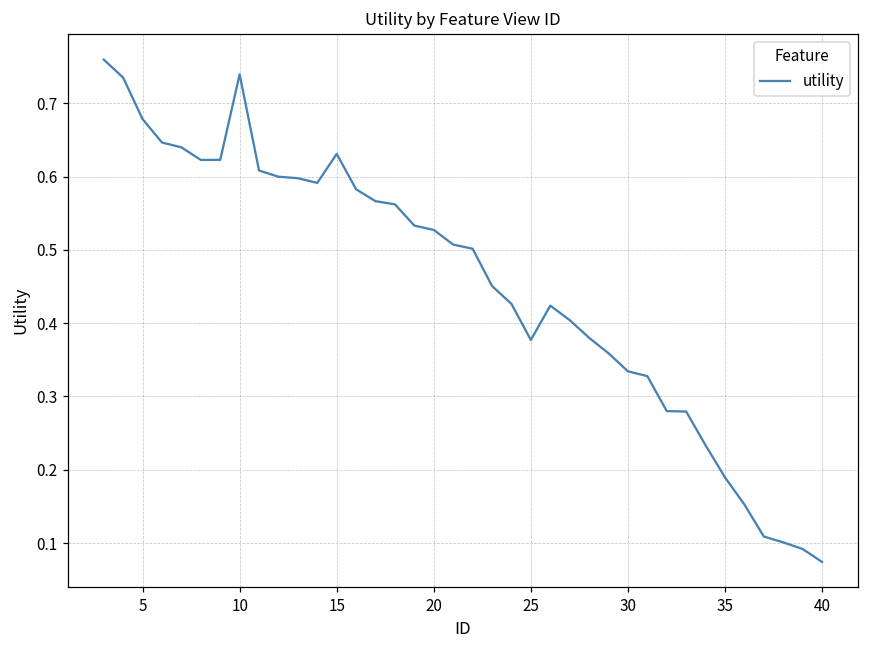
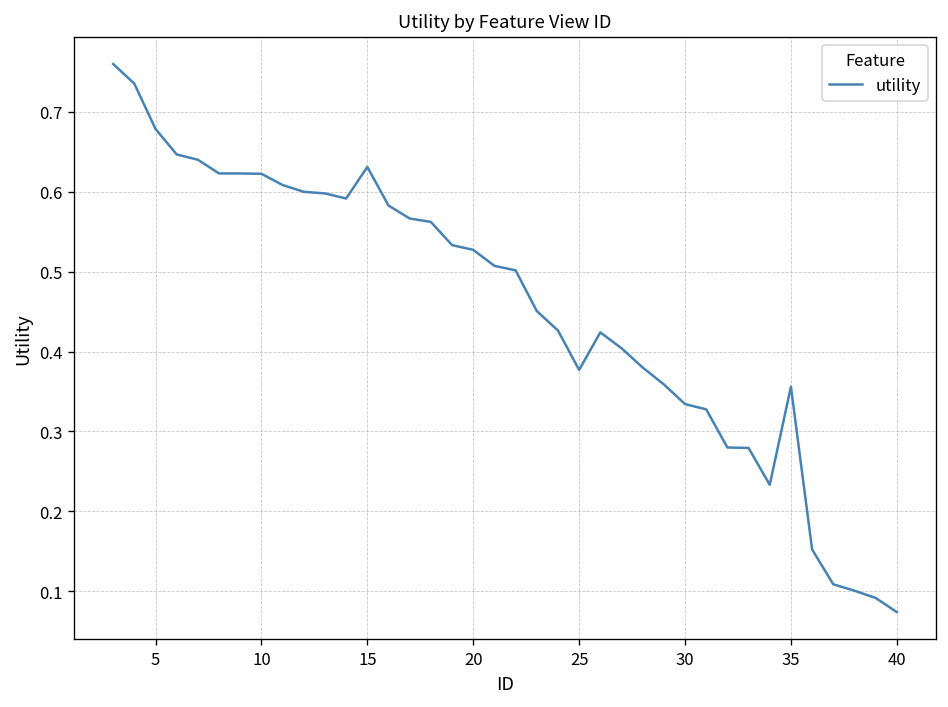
  {
    "5": 0.68,
-   "10": 0.74,
+   "10": 0.62,
    "15": 0.63,
    "20": 0.53,
    "25": 0.38,
    "30": 0.33,
-   "35": 0.19,
+   "35": 0.36,
    "40": 0.07
  }
